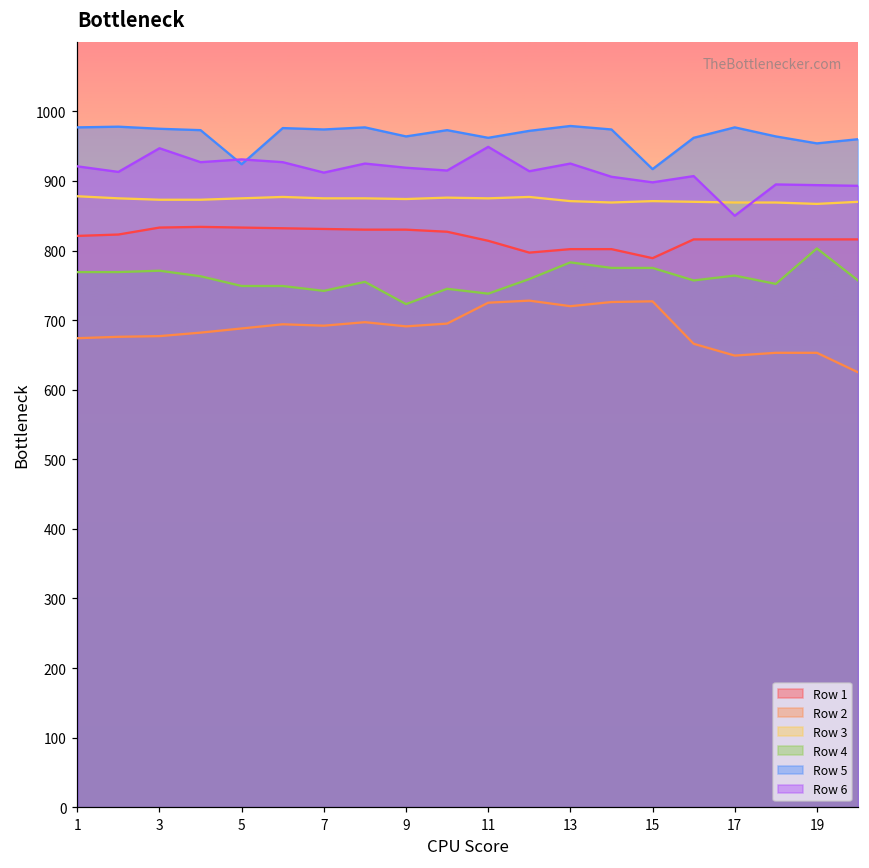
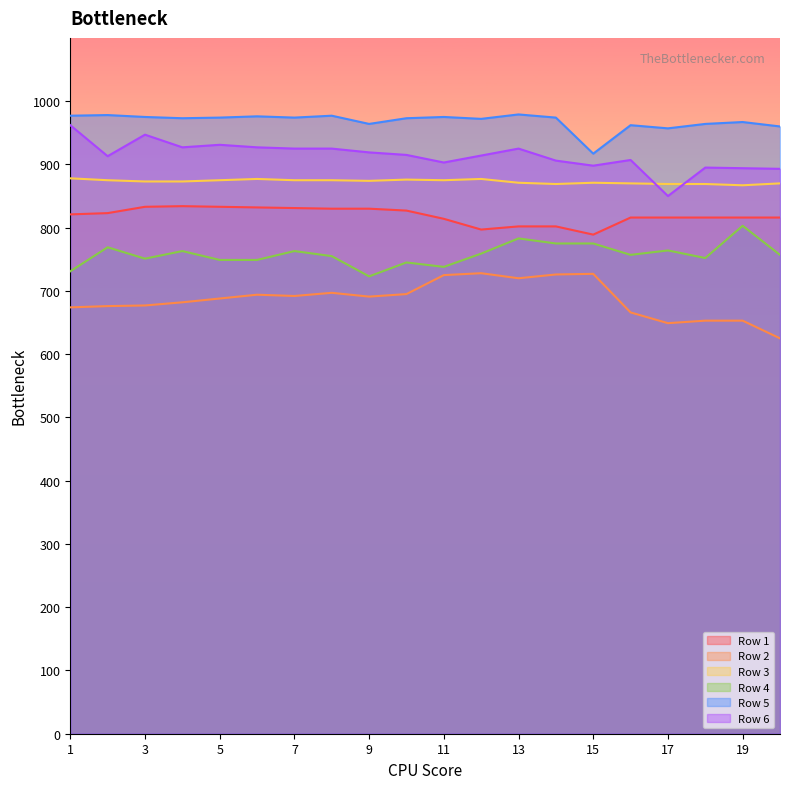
  {
    "Row 4": {
-     "1": 770,
-     "3": 770,
+     "1": 730,
+     "3": 750,
      "5": 750,
-     "7": 740,
+     "7": 760,
      "9": 720,
      "11": 740,
      "13": 780,
      "15": 780,
      "17": 760,
      "19": 800
    },
    "Row 5": {
      "1": 980,
      "3": 980,
-     "5": 920,
+     "5": 970,
      "7": 970,
      "9": 960,
-     "11": 960,
+     "11": 980,
      "13": 980,
      "15": 920,
-     "17": 980,
-     "19": 950
+     "17": 960,
+     "19": 970
    },
    "Row 6": {
-     "1": 920,
+     "1": 960,
      "3": 950,
      "5": 930,
-     "7": 910,
+     "7": 930,
      "9": 920,
-     "11": 950,
+     "11": 900,
      "13": 930,
      "15": 900,
      "17": 850,
      "19": 890
    }
  }
